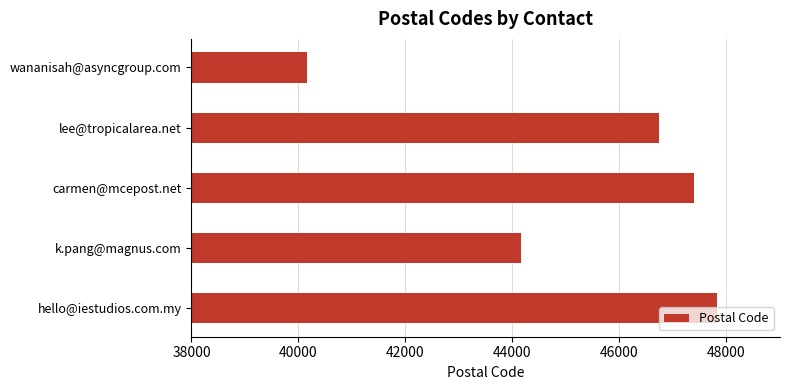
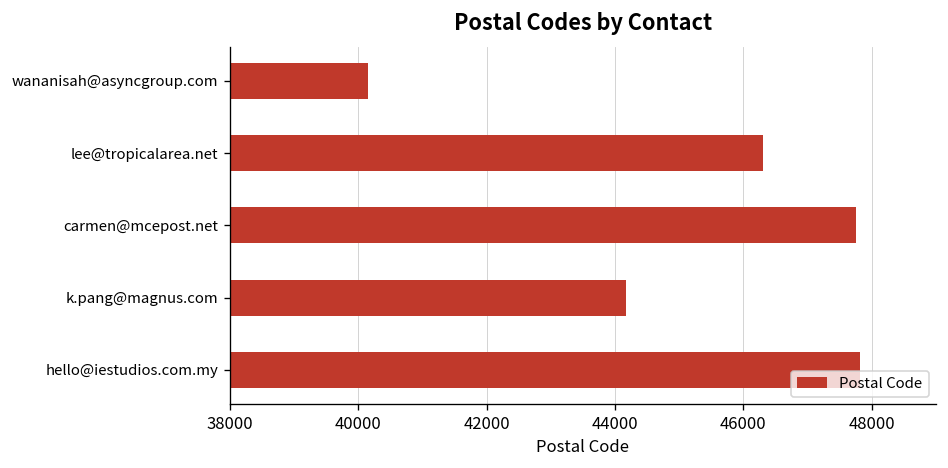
  {
    "wananisah@asyncgroup.com": 40200,
-   "lee@tropicalarea.net": 46700,
-   "carmen@mcepost.net": 47400,
+   "lee@tropicalarea.net": 46300,
+   "carmen@mcepost.net": 47800,
    "k.pang@magnus.com": 44200
  }
